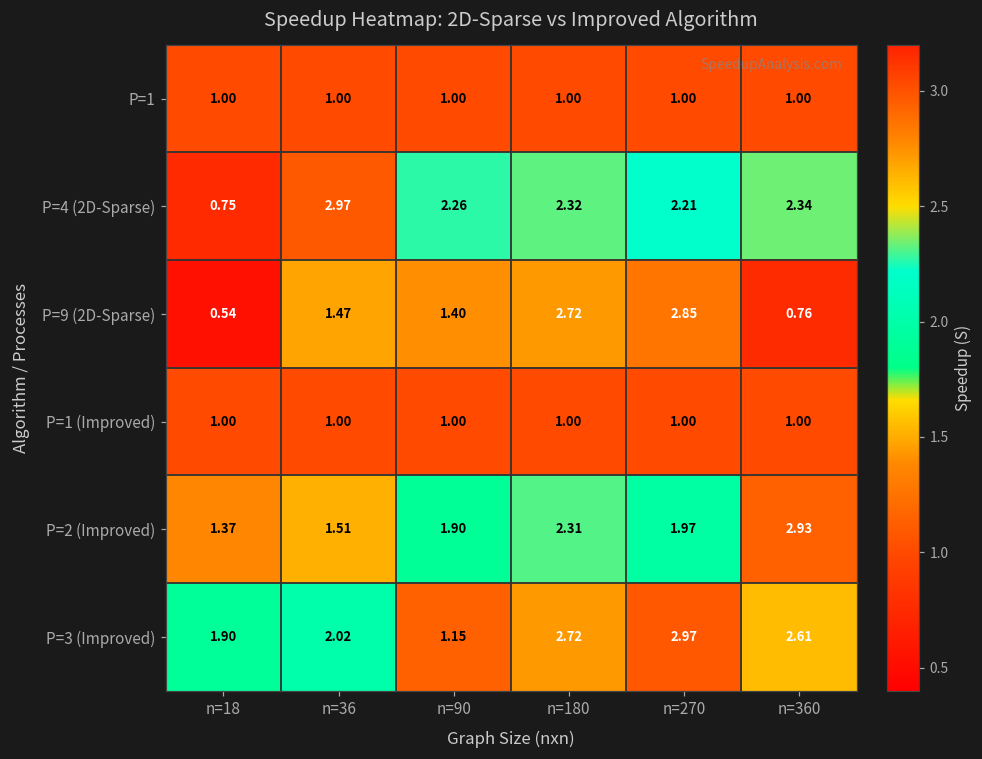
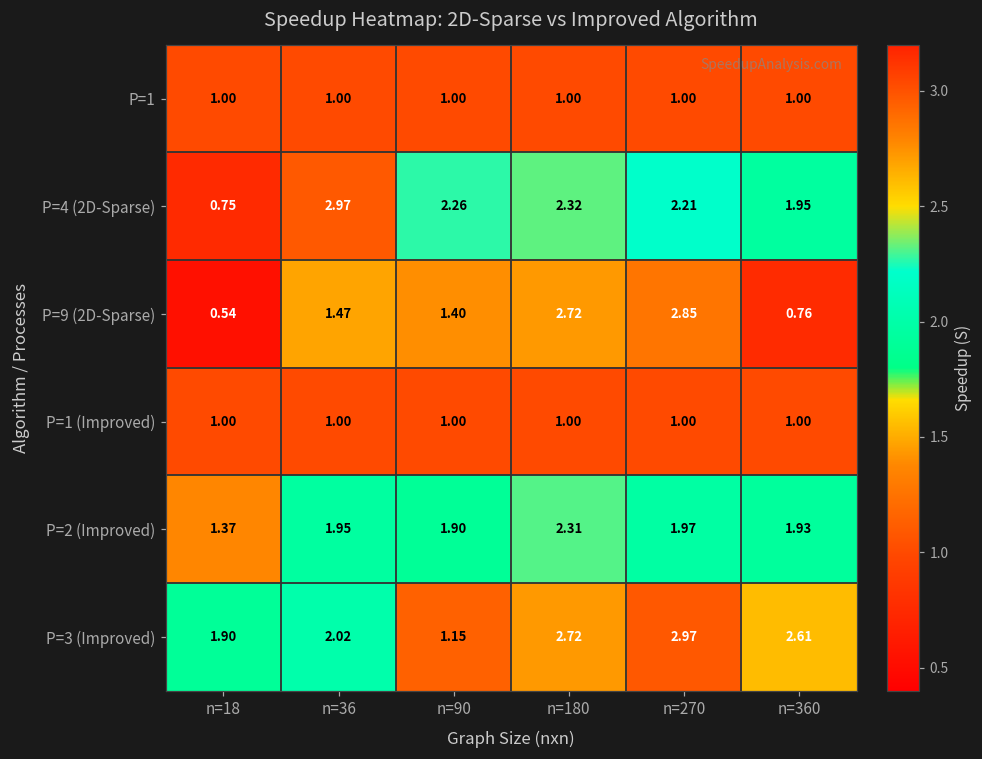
  {
    "P=1": {
      "n=18": 1.00,
      "n=36": 1.00,
      "n=90": 1.00,
      "n=180": 1.00,
      "n=270": 1.00
    },
    "P=4 (2D-Sparse)": {
      "n=18": 0.75,
      "n=36": 2.97,
      "n=90": 2.26,
      "n=180": 2.32,
      "n=270": 2.21,
-     "n=360": 2.34
+     "n=360": 1.95
    },
    "P=9 (2D-Sparse)": {
      "n=18": 0.54,
      "n=36": 1.47,
      "n=90": 1.40,
      "n=180": 2.72,
      "n=270": 2.85,
      "n=360": 0.76
    },
    "P=1 (Improved)": {
      "n=18": 1.00,
      "n=36": 1.00,
      "n=90": 1.00,
      "n=180": 1.00,
      "n=270": 1.00,
      "n=360": 1.00
    },
    "P=2 (Improved)": {
      "n=18": 1.37,
-     "n=36": 1.51,
+     "n=36": 1.95,
      "n=90": 1.90,
      "n=180": 2.31,
      "n=270": 1.97,
-     "n=360": 2.93
+     "n=360": 1.93
    },
    "P=3 (Improved)": {
      "n=18": 1.90,
      "n=36": 2.02,
      "n=90": 1.15,
      "n=180": 2.72,
      "n=270": 2.97,
      "n=360": 2.61
    }
  }
